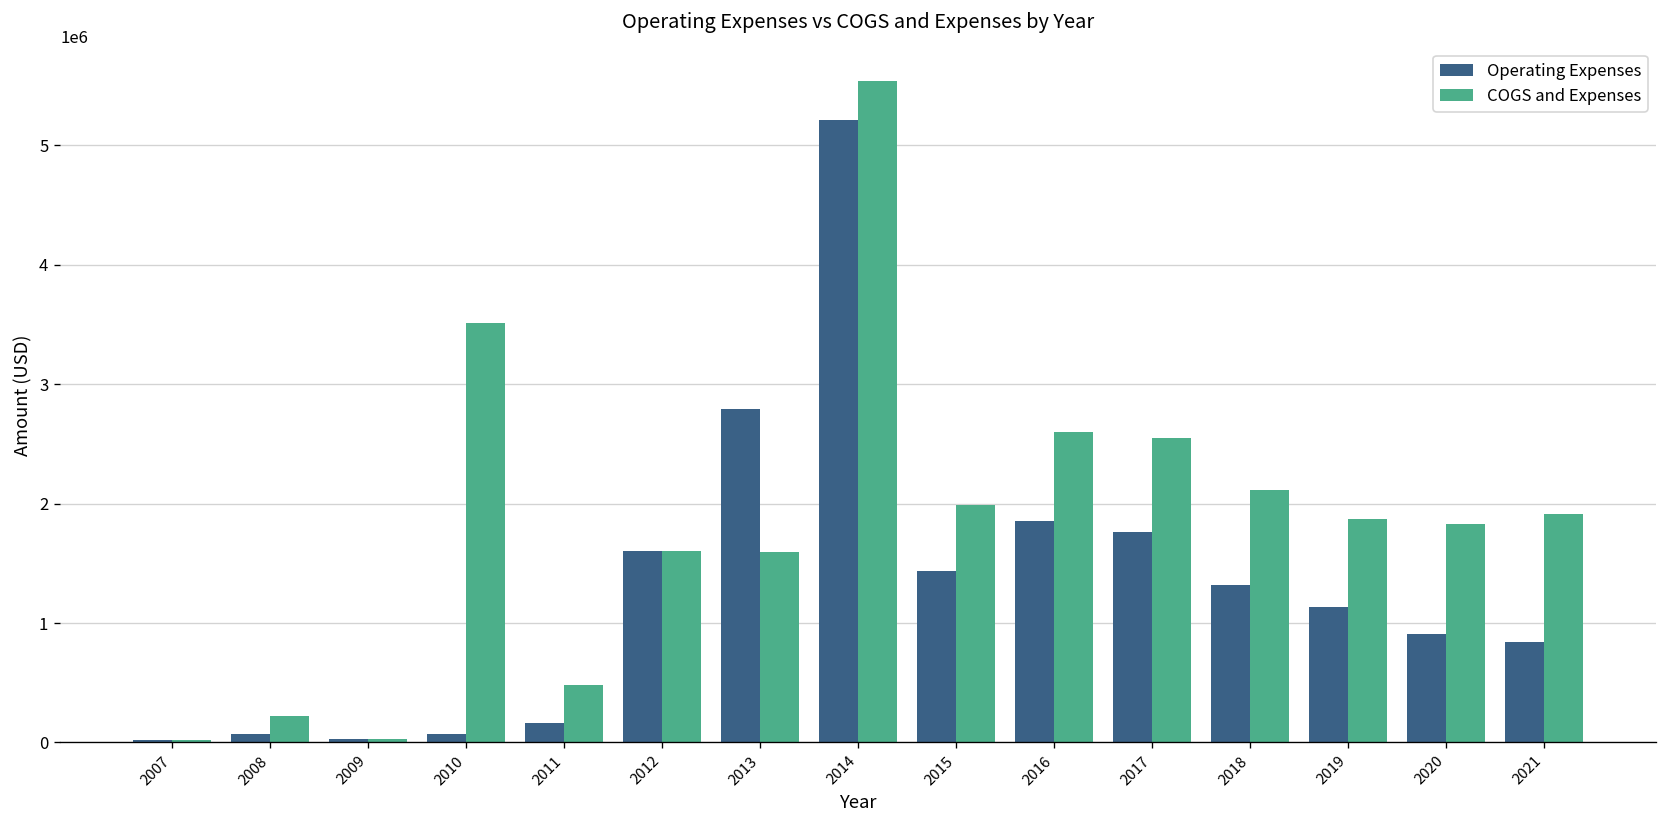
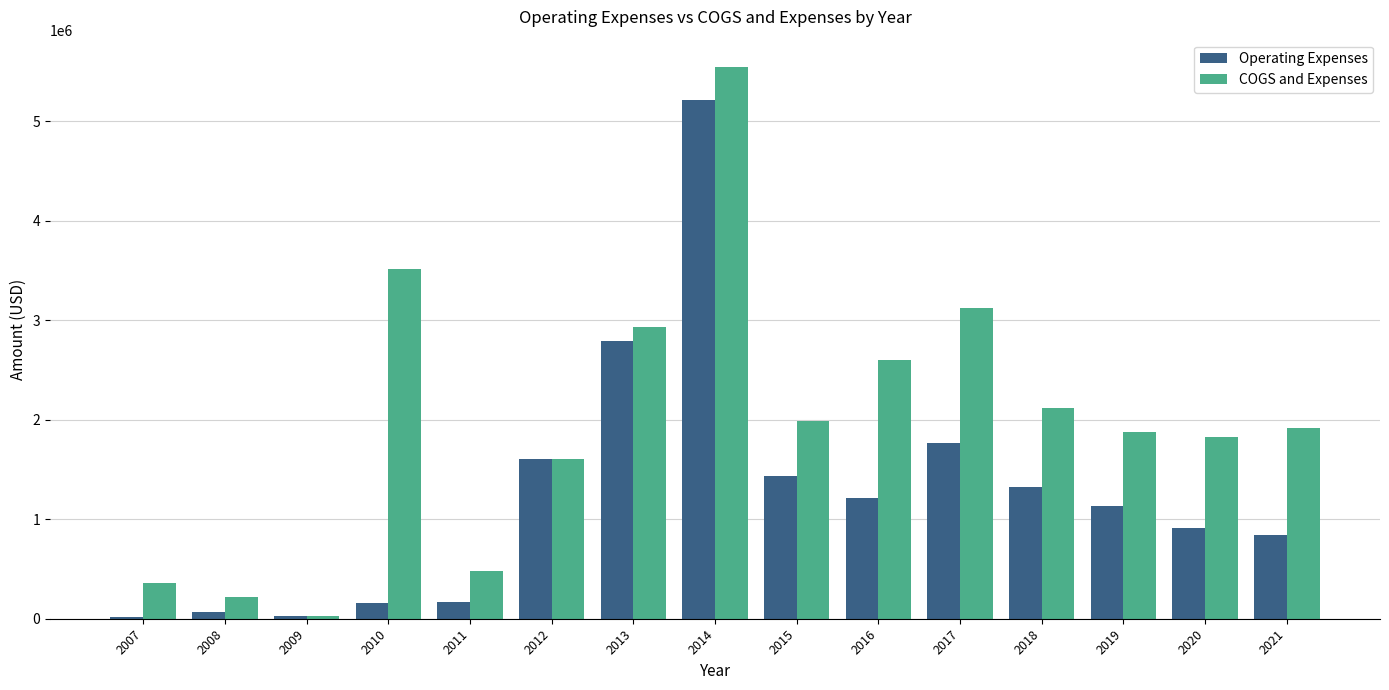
  {
    "Operating Expenses": {
      "2008": 100000,
      "2009": 0,
-     "2010": 100000,
+     "2010": 200000,
      "2011": 200000,
      "2012": 1600000,
      "2013": 2800000,
      "2014": 5200000,
      "2015": 1400000,
-     "2016": 1900000,
+     "2016": 1200000,
      "2017": 1800000,
      "2018": 1300000,
      "2019": 1100000,
      "2020": 900000,
      "2021": 800000
    },
    "COGS and Expenses": {
-     "2007": 0,
+     "2007": 400000,
      "2008": 200000,
      "2009": 0,
      "2010": 3500000,
      "2011": 500000,
      "2012": 1600000,
-     "2013": 1600000,
+     "2013": 2900000,
      "2014": 5500000,
      "2015": 2000000,
      "2016": 2600000,
-     "2017": 2500000,
+     "2017": 3100000,
      "2018": 2100000,
      "2019": 1900000,
      "2020": 1800000,
      "2021": 1900000
    }
  }
